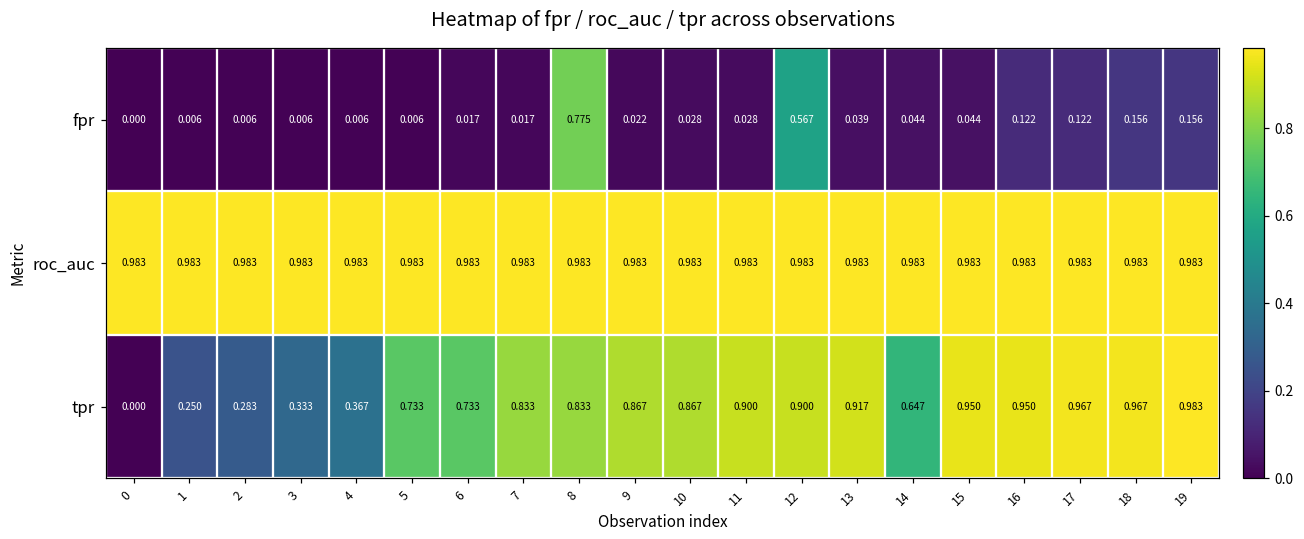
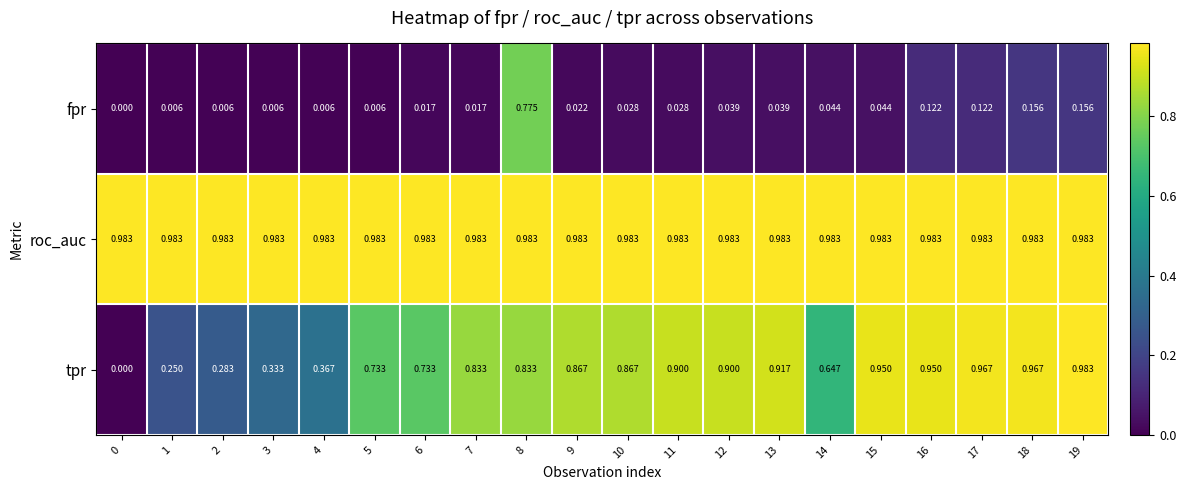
  {
    "fpr": {
      "0": 0.000,
      "1": 0.006,
      "2": 0.006,
      "3": 0.006,
      "4": 0.006,
      "5": 0.006,
      "6": 0.017,
      "7": 0.017,
      "8": 0.775,
      "9": 0.022,
      "10": 0.028,
      "11": 0.028,
-     "12": 0.567,
+     "12": 0.039,
      "13": 0.039,
      "14": 0.044,
      "15": 0.044,
      "16": 0.122,
      "17": 0.122,
      "18": 0.156,
      "19": 0.156
    },
    "roc_auc": {
      "0": 0.983,
      "1": 0.983,
      "2": 0.983,
      "3": 0.983,
      "4": 0.983,
      "5": 0.983,
      "6": 0.983,
      "7": 0.983,
      "8": 0.983,
      "9": 0.983,
      "10": 0.983,
      "11": 0.983,
      "12": 0.983,
      "13": 0.983,
      "14": 0.983,
      "15": 0.983,
      "16": 0.983,
      "17": 0.983,
      "18": 0.983,
      "19": 0.983
    },
    "tpr": {
      "0": 0.000,
      "1": 0.250,
      "2": 0.283,
      "3": 0.333,
      "4": 0.367,
      "5": 0.733,
      "6": 0.733,
      "7": 0.833,
      "8": 0.833,
      "9": 0.867,
      "10": 0.867,
      "11": 0.900,
      "12": 0.900,
      "13": 0.917,
      "14": 0.647,
      "15": 0.950,
      "16": 0.950,
      "17": 0.967,
      "18": 0.967,
      "19": 0.983
    }
  }
